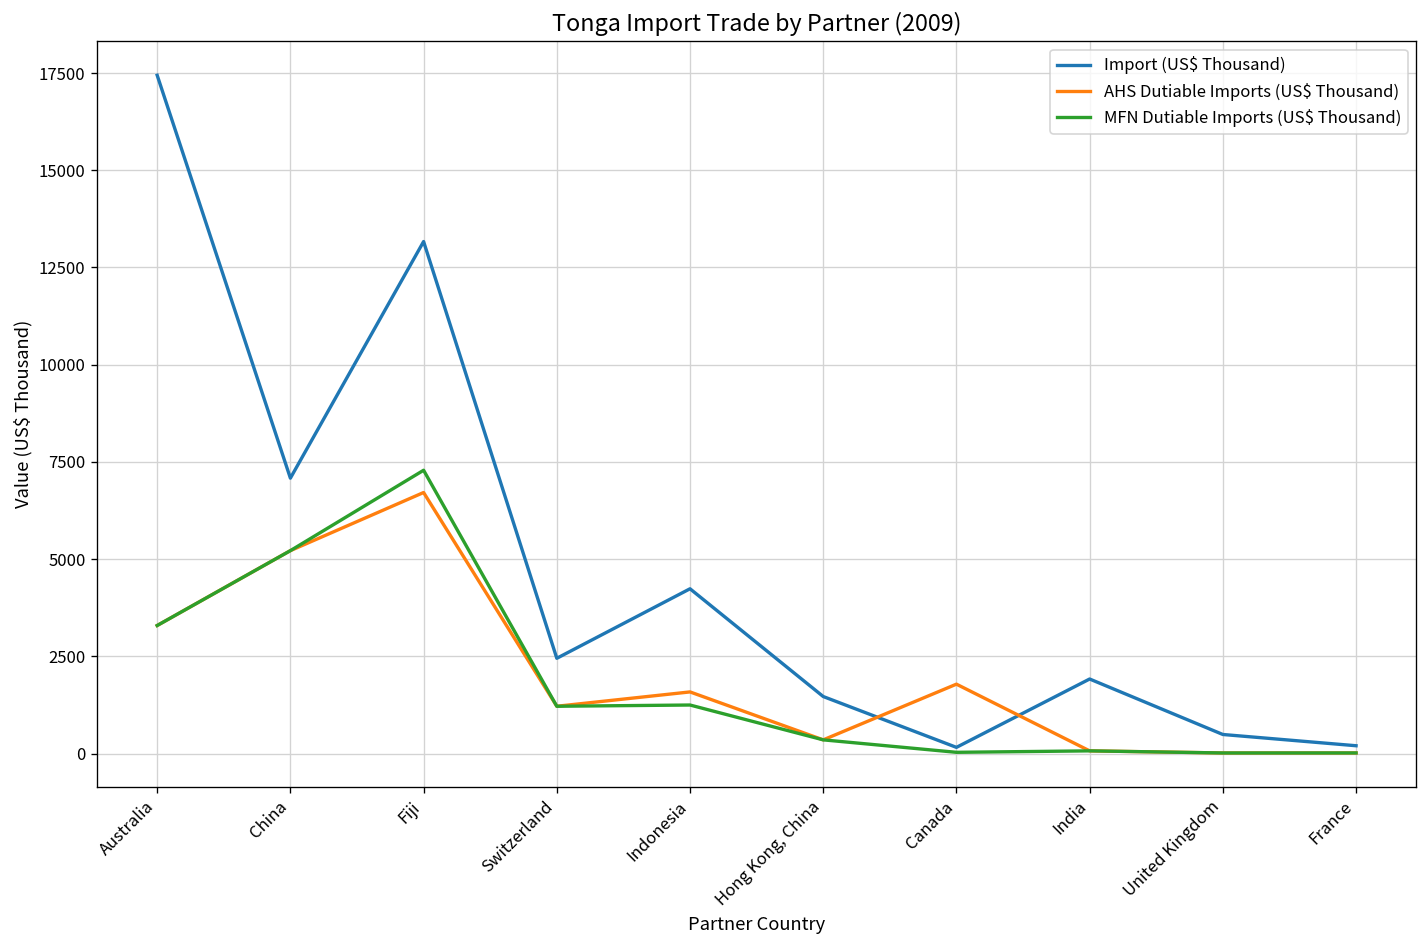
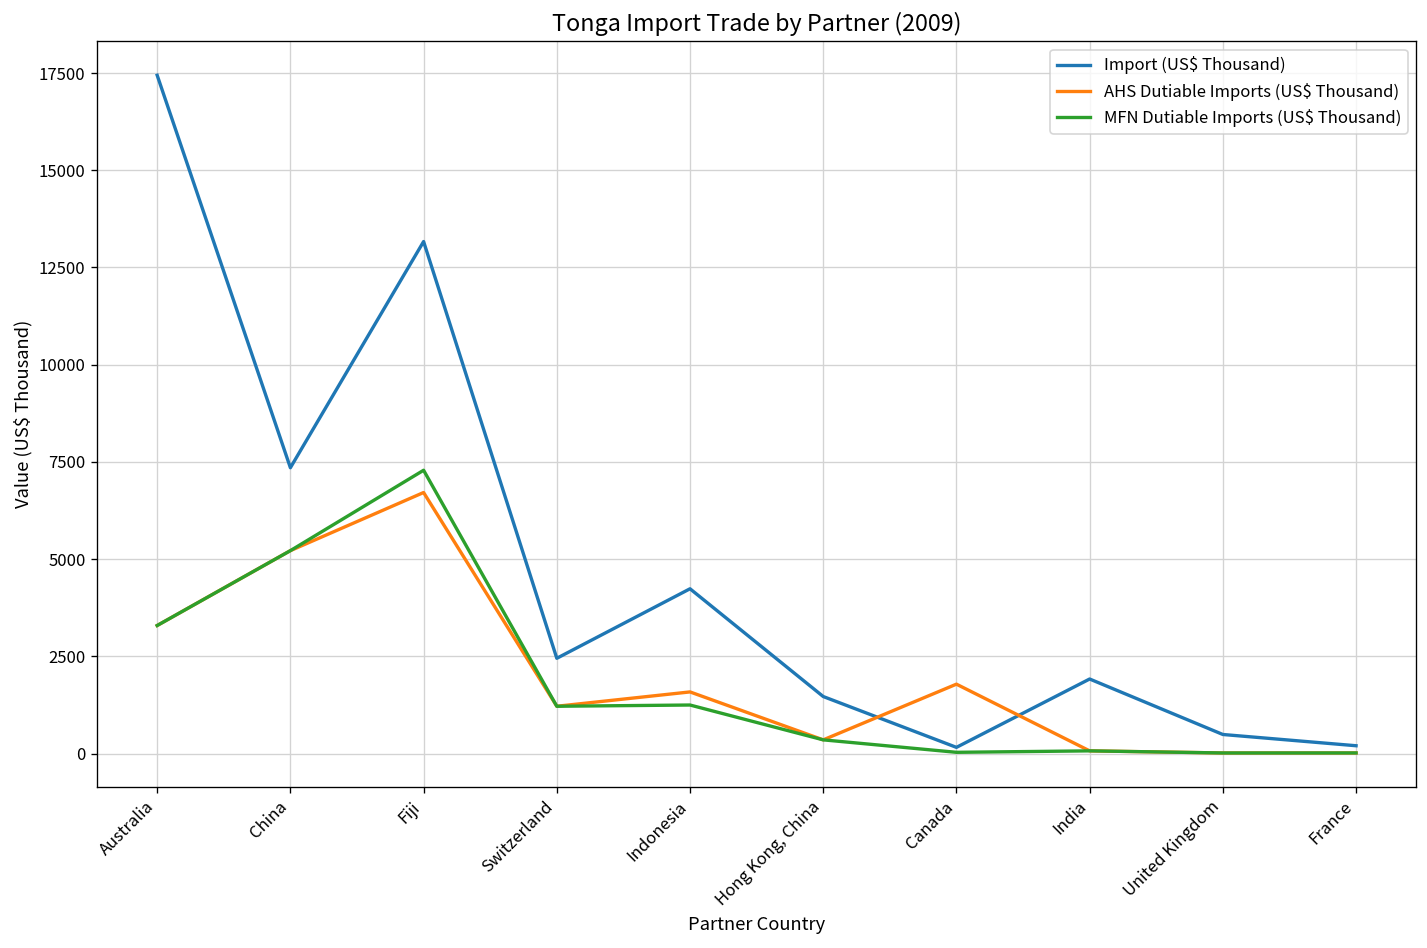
  {
    "Import (US$ Thousand)": {
      "Australia": 17400,
-     "China": 7100,
+     "China": 7400,
      "Fiji": 13200,
      "Switzerland": 2500,
      "Indonesia": 4200,
      "Hong Kong, China": 1500,
      "Canada": 200,
      "India": 1900,
      "United Kingdom": 500,
      "France": 200
    },
    "AHS Dutiable Imports (US$ Thousand)": {
      "Fiji": 6700,
      "Indonesia": 1600,
      "Canada": 1800
    },
    "MFN Dutiable Imports (US$ Thousand)": {
      "Fiji": 7300,
      "Indonesia": 1300,
      "Canada": 0
    }
  }
